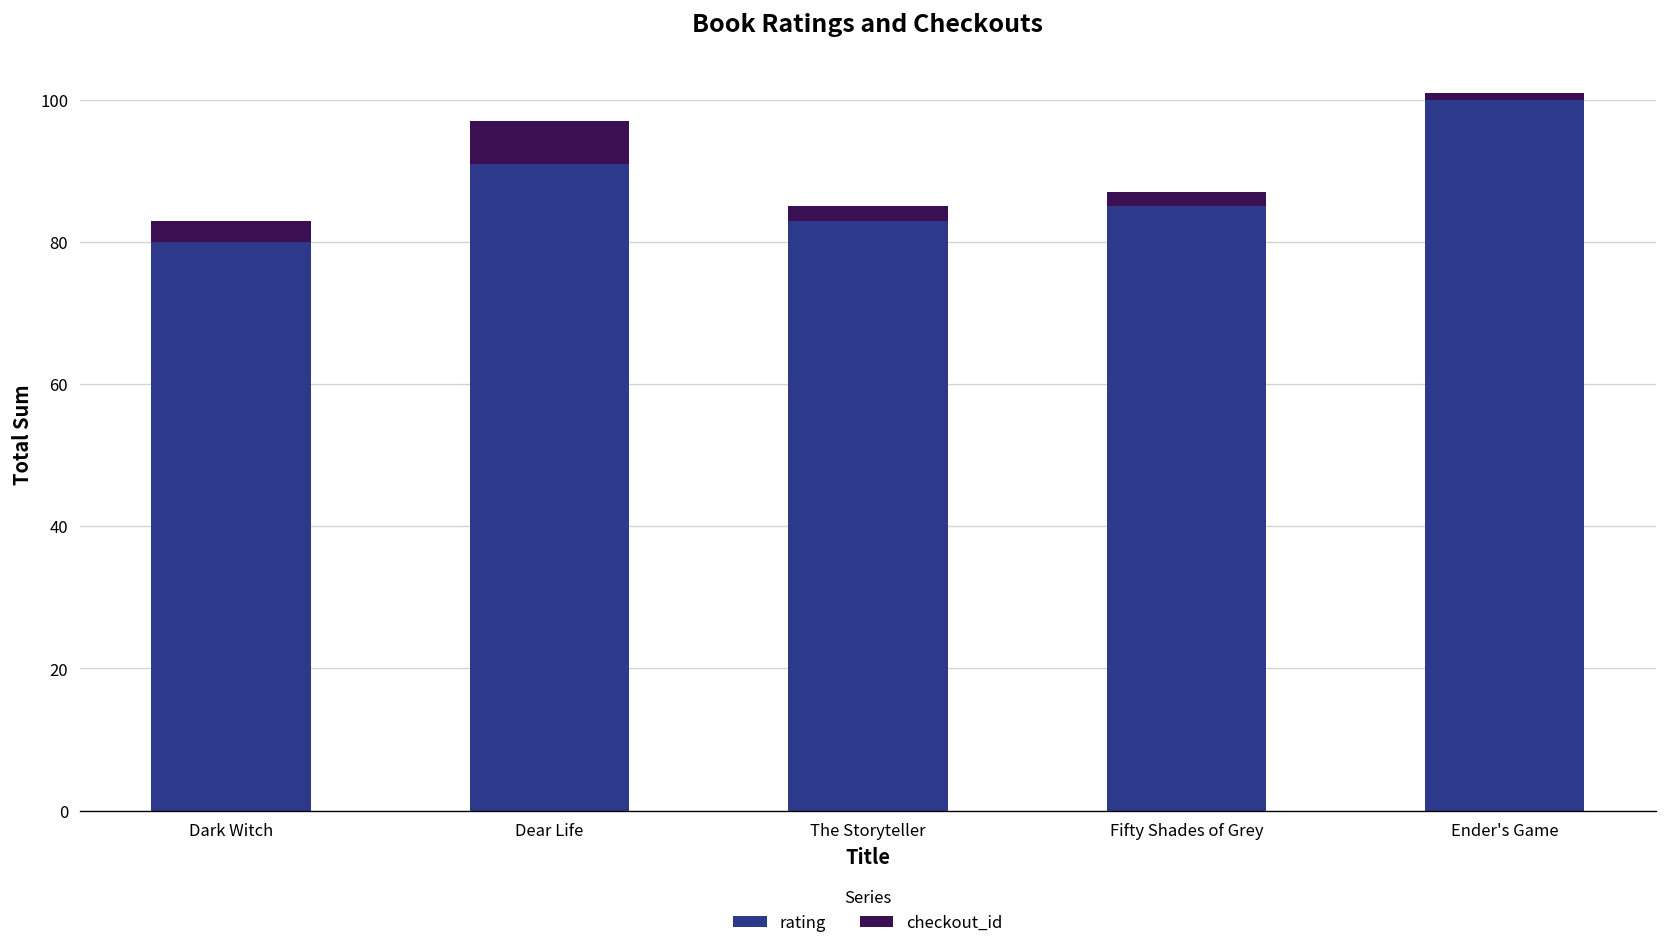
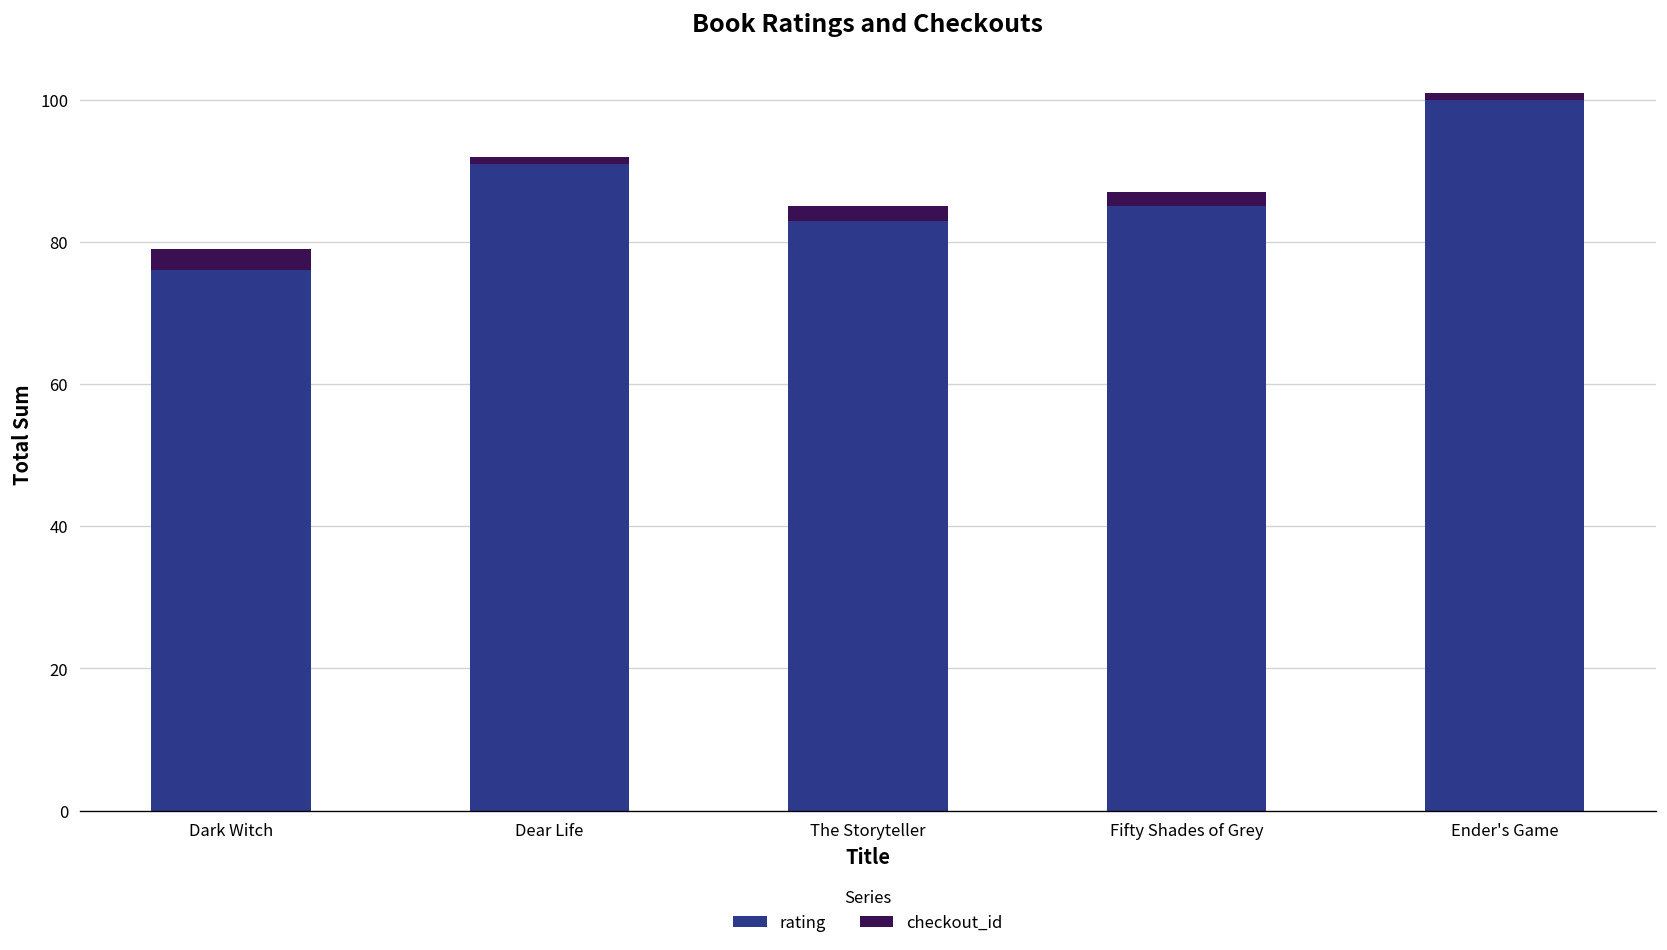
  {
    "rating": {
-     "Dark Witch": 80,
+     "Dark Witch": 76,
      "Dear Life": 91,
      "The Storyteller": 83,
      "Fifty Shades of Grey": 85,
      "Ender's Game": 100
    },
    "checkout_id": {
      "Dark Witch": 3,
-     "Dear Life": 6,
+     "Dear Life": 1,
      "The Storyteller": 2,
      "Fifty Shades of Grey": 2,
      "Ender's Game": 1
    }
  }
